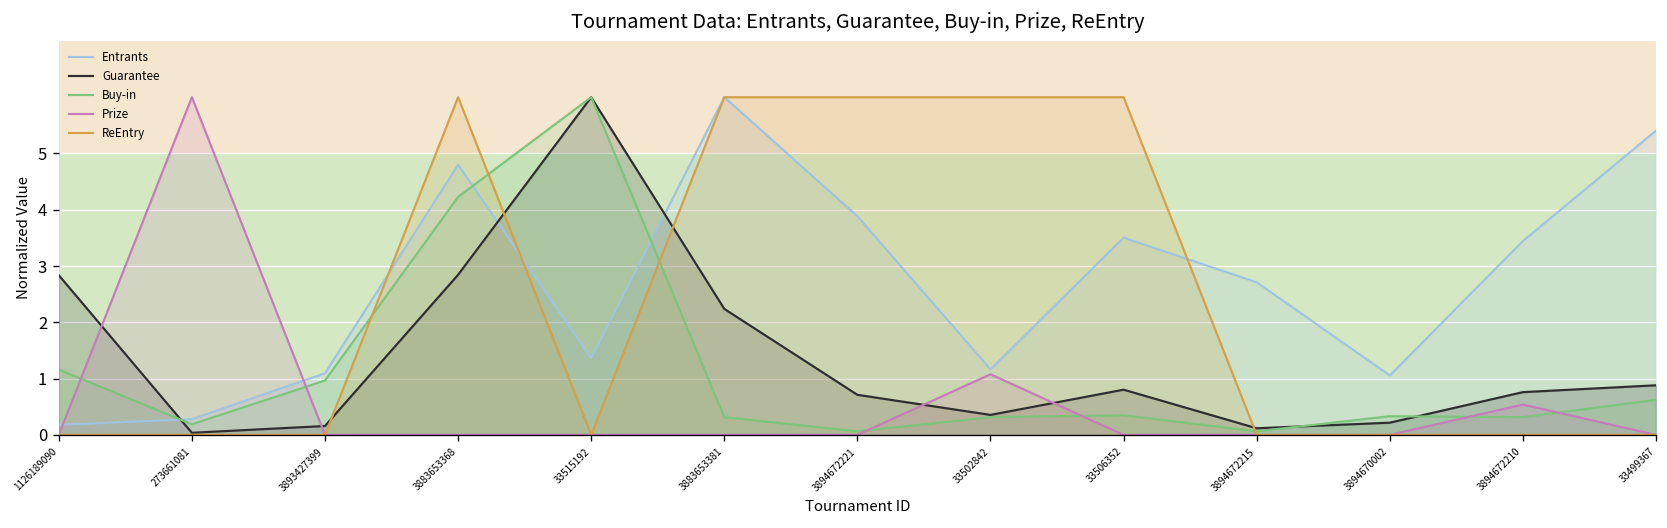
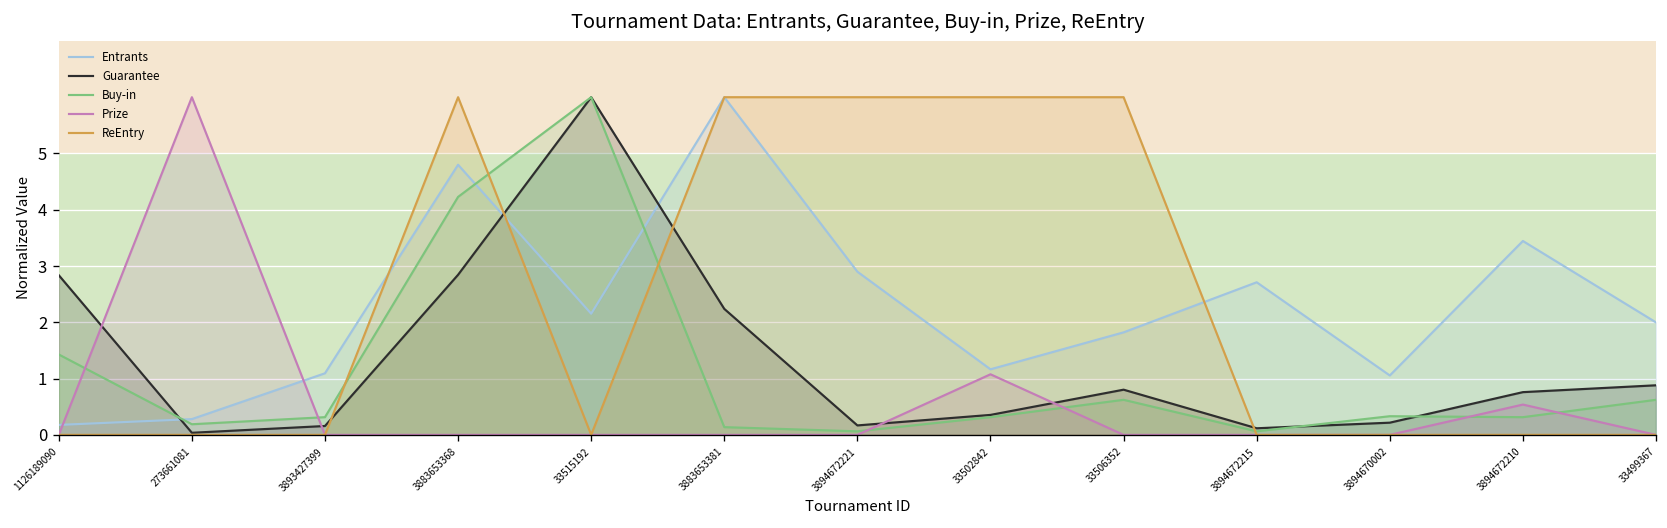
  {
    "Entrants": {
      "1126189090": 0.2,
      "273661081": 0.3,
      "3893427399": 1.1,
      "3883653368": 4.8,
-     "33515192": 1.4,
-     "3894672221": 3.9,
+     "33515192": 2.2,
+     "3894672221": 2.9,
      "33502842": 1.2,
-     "33506352": 3.5,
+     "33506352": 1.8,
      "3894672215": 2.7,
      "3894670002": 1.1,
      "3894672210": 3.4,
-     "33499367": 5.4
+     "33499367": 2.0
    },
    "Guarantee": {
      "1126189090": 2.8,
      "3893427399": 0.2,
      "3883653368": 2.8,
      "3883653381": 2.2,
-     "3894672221": 0.7,
+     "3894672221": 0.2,
      "33506352": 0.8,
      "3894670002": 0.2,
      "3894672210": 0.8,
      "33499367": 0.9
    },
    "Buy-in": {
-     "1126189090": 1.2,
+     "1126189090": 1.4,
      "273661081": 0.2,
-     "3893427399": 1.0,
+     "3893427399": 0.3,
      "3883653368": 4.2,
-     "3883653381": 0.3,
+     "3883653381": 0.1,
      "3894672221": 0.1,
-     "33506352": 0.3,
+     "33506352": 0.6,
      "3894670002": 0.3,
      "3894672210": 0.3,
      "33499367": 0.6
    },
    "Prize": {
      "273661081": 6.0,
      "3883653368": 0.0,
      "3883653381": 0.0,
      "3894672221": 0.0,
      "33502842": 1.1,
      "33506352": 0.0,
      "3894672210": 0.5
    },
    "ReEntry": {
      "3883653368": 6.0,
      "3894672221": 6.0,
      "33502842": 6.0,
      "33506352": 6.0,
      "3894672210": 0.0
    }
  }
